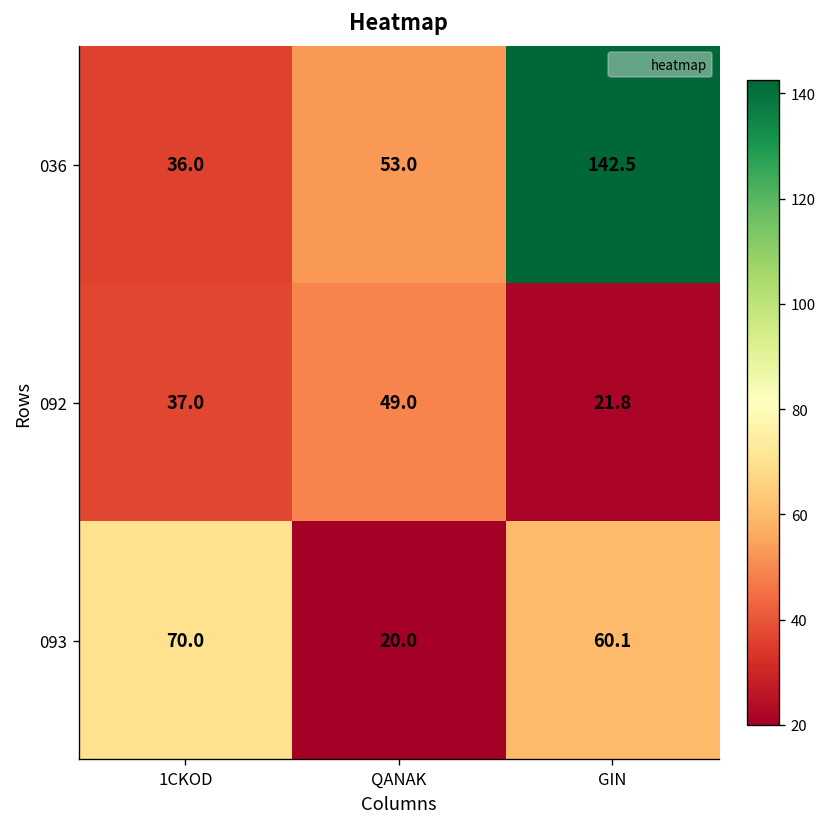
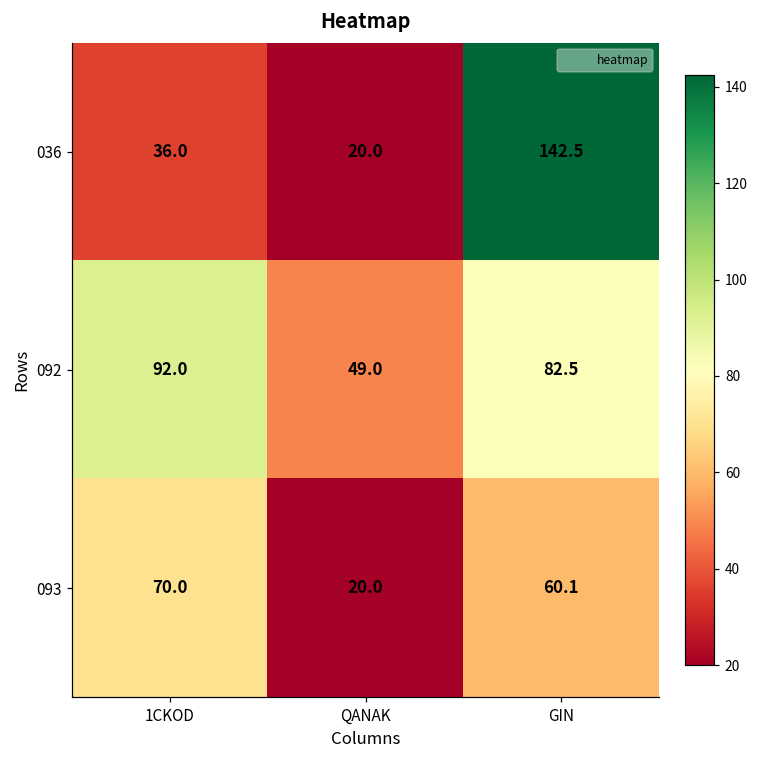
  {
    "036": {
      "1CKOD": 36.0,
-     "QANAK": 53.0,
+     "QANAK": 20.0,
      "GIN": 142.5
    },
    "092": {
-     "1CKOD": 37.0,
+     "1CKOD": 92.0,
      "QANAK": 49.0,
-     "GIN": 21.8
+     "GIN": 82.5
    },
    "093": {
      "1CKOD": 70.0,
      "QANAK": 20.0,
      "GIN": 60.1
    }
  }
